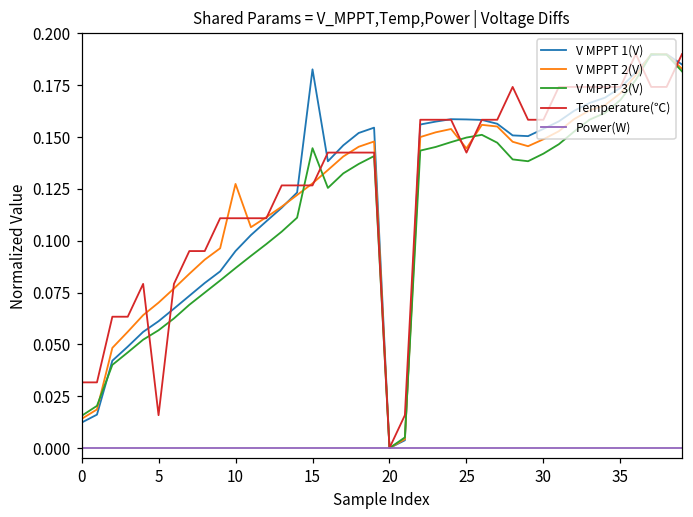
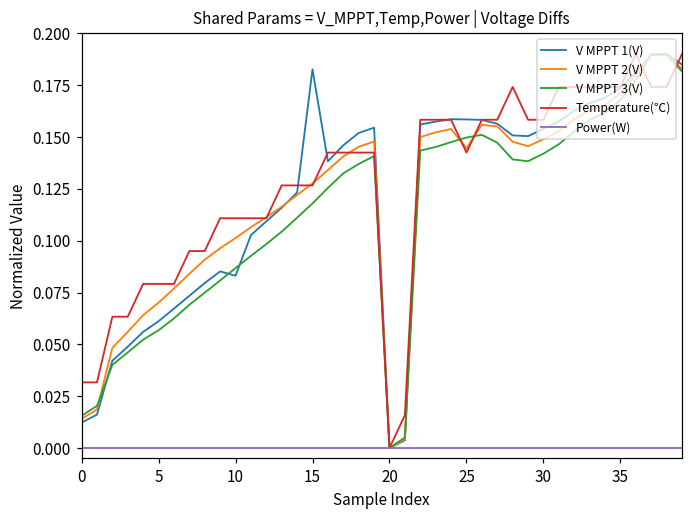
  {
    "V MPPT 1(V)": {
      "0": 0.012,
      "5": 0.061,
-     "10": 0.095,
+     "10": 0.083,
      "15": 0.183,
      "25": 0.158
    },
    "V MPPT 2(V)": {
      "0": 0.014,
      "5": 0.070,
-     "10": 0.127,
+     "10": 0.101,
      "25": 0.145,
      "30": 0.149
    },
    "V MPPT 3(V)": {
      "0": 0.016,
      "5": 0.057,
      "10": 0.087,
-     "15": 0.145,
+     "15": 0.118,
      "25": 0.150,
      "30": 0.142
    },
    "Temperature(℃)": {
      "0": 0.032,
-     "5": 0.016,
+     "5": 0.079,
      "10": 0.111,
      "25": 0.142
    },
    "Power(W)": {
      "0": 0.000,
      "5": 0.000,
      "10": 0.000,
      "15": 0.000,
      "25": 0.000,
      "30": 0.000,
      "35": 0.000
    }
  }
